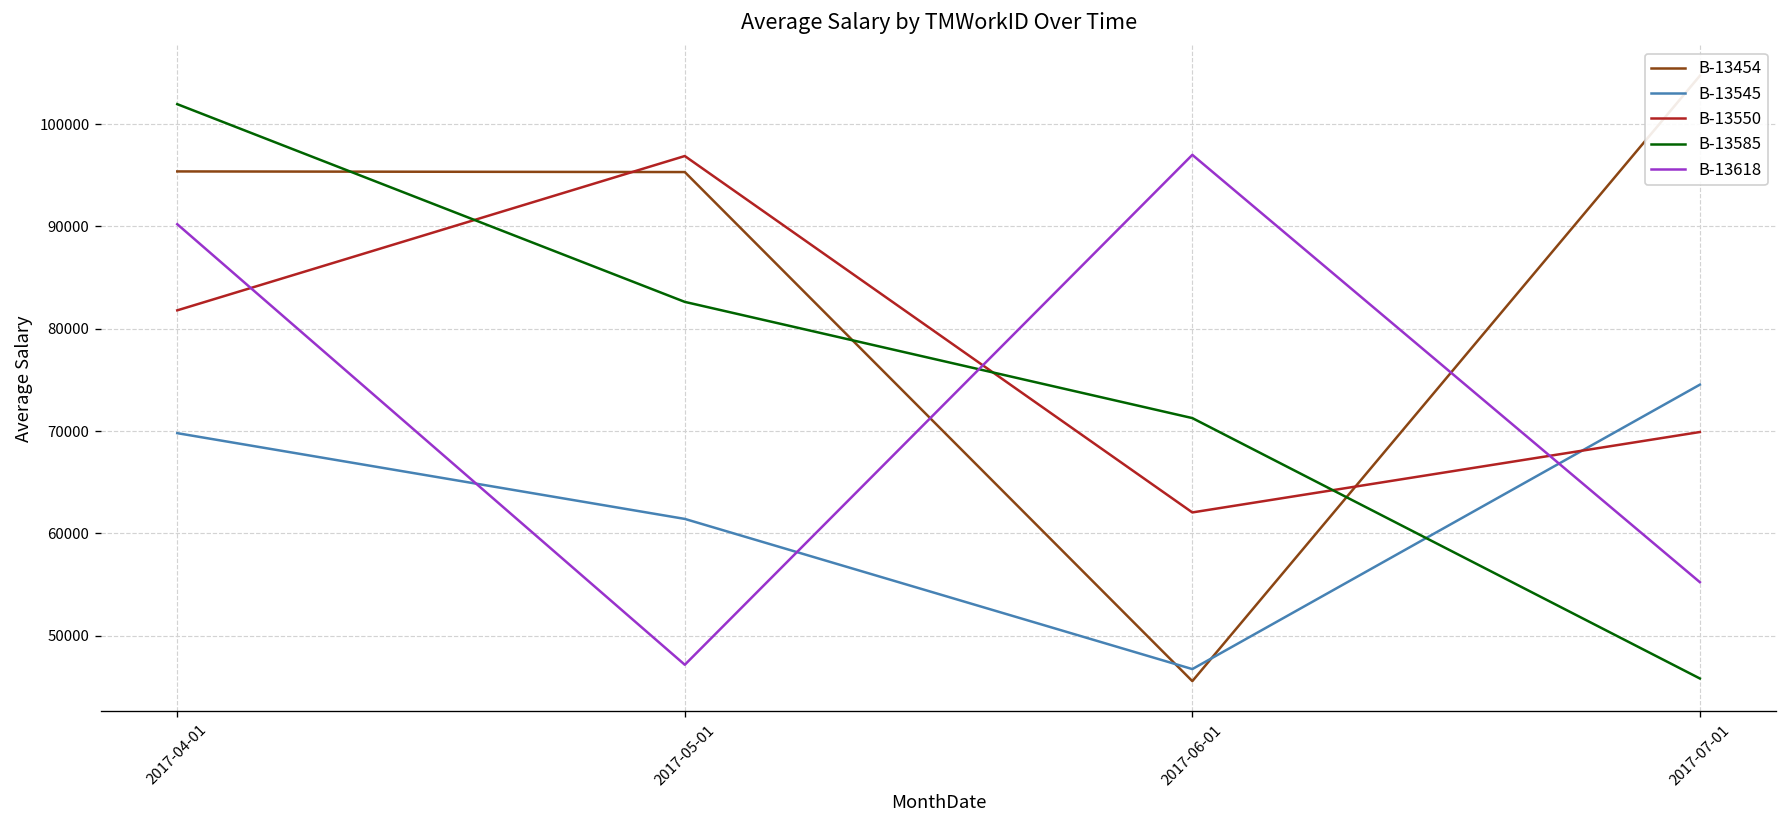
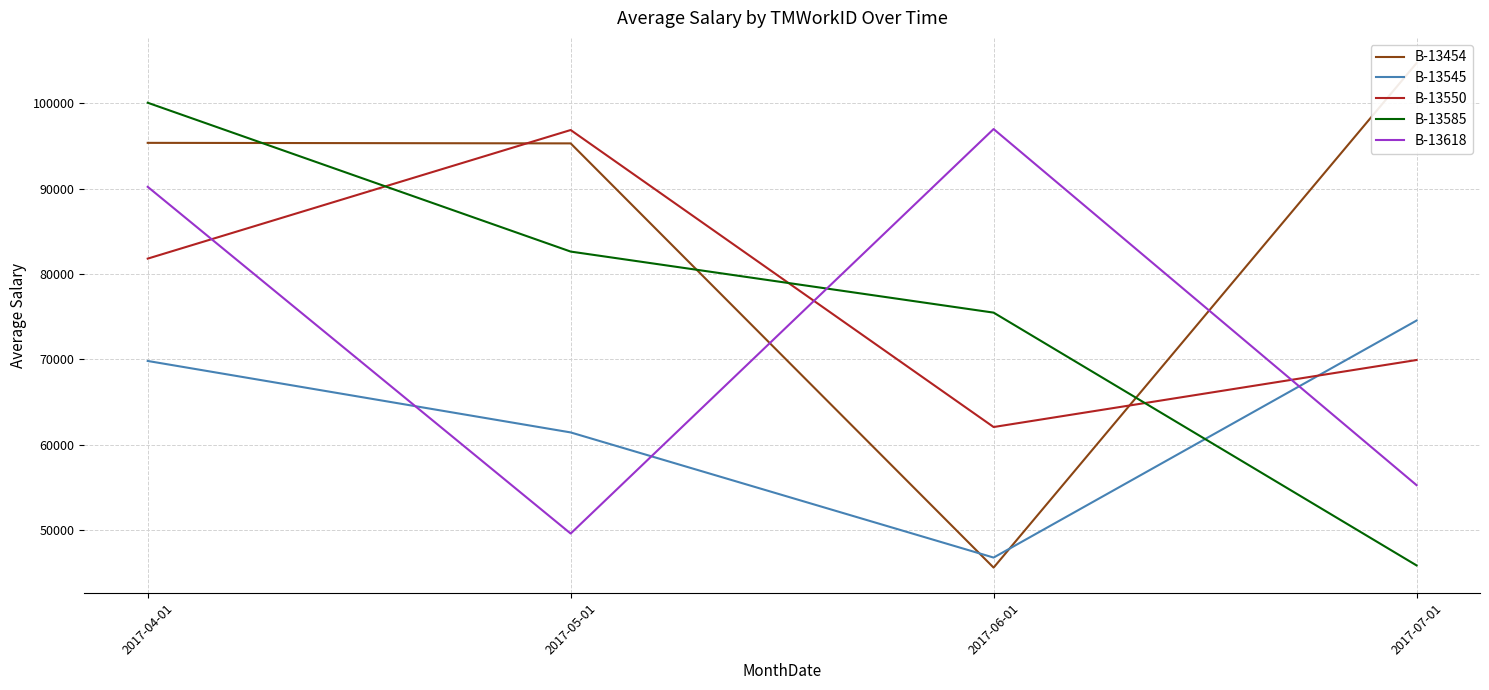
  {
    "B-13545": {
      "2017-04-01": 70000,
      "2017-05-01": 61000,
      "2017-06-01": 47000,
      "2017-07-01": 75000
    },
    "B-13585": {
-     "2017-04-01": 102000,
+     "2017-04-01": 100000,
      "2017-05-01": 83000,
-     "2017-06-01": 71000,
+     "2017-06-01": 75000,
      "2017-07-01": 46000
    },
    "B-13618": {
      "2017-04-01": 90000,
-     "2017-05-01": 47000,
+     "2017-05-01": 50000,
      "2017-06-01": 97000,
      "2017-07-01": 55000
    }
  }
